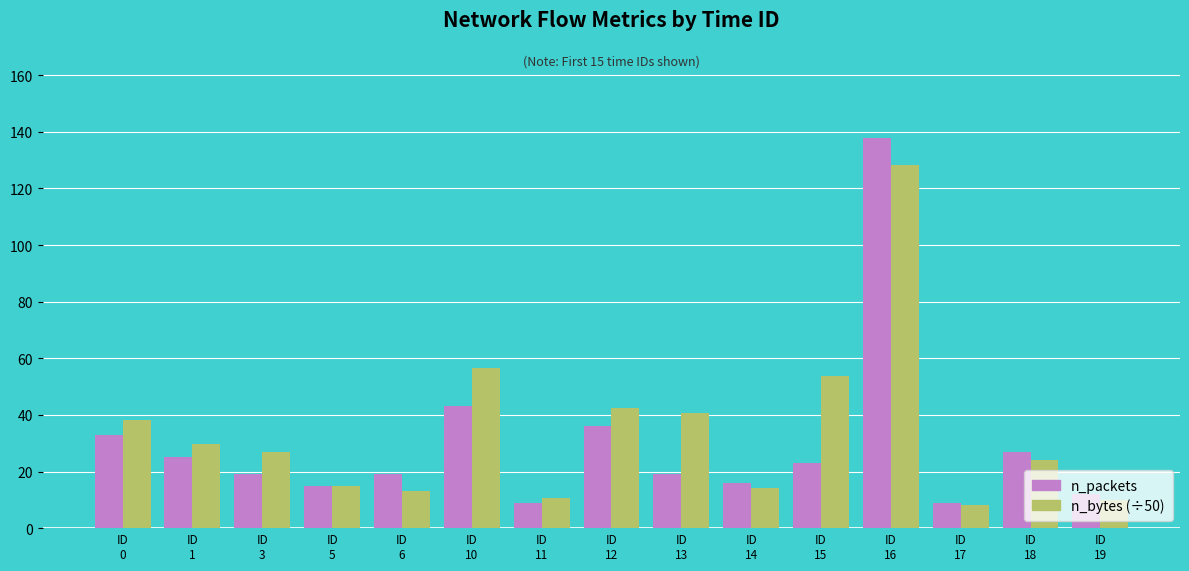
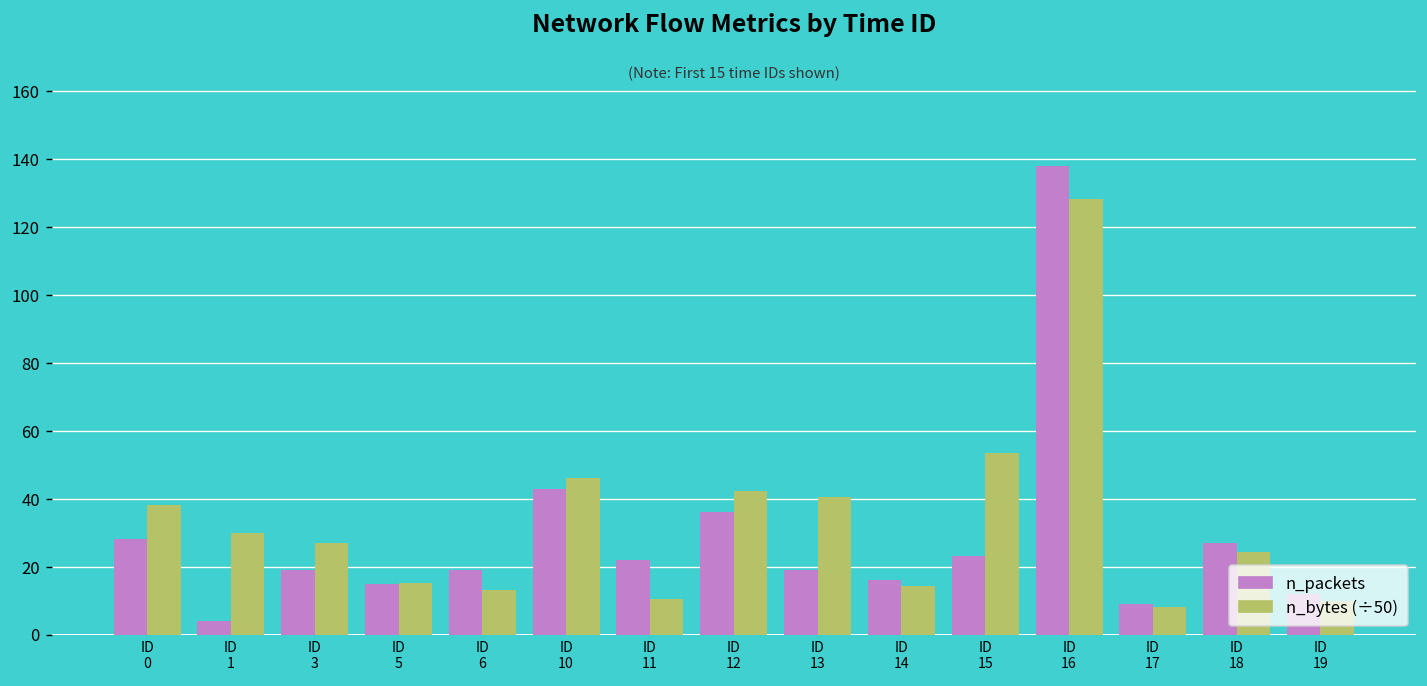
  {
    "n_packets": {
-     "ID 0": 33,
-     "ID 1": 25,
+     "ID 0": 28,
+     "ID 1": 4,
      "ID 3": 19,
      "ID 5": 15,
      "ID 6": 19,
      "ID 10": 43,
-     "ID 11": 9,
+     "ID 11": 22,
      "ID 12": 36,
      "ID 13": 19,
      "ID 14": 16,
      "ID 15": 23,
      "ID 16": 138,
      "ID 17": 9,
      "ID 18": 27
    },
    "n_bytes (÷50)": {
      "ID 0": 38,
      "ID 1": 30,
      "ID 3": 27,
      "ID 5": 15,
      "ID 6": 13,
-     "ID 10": 57,
+     "ID 10": 46,
      "ID 11": 11,
      "ID 12": 42,
      "ID 13": 41,
      "ID 14": 14,
      "ID 15": 54,
      "ID 16": 128,
      "ID 17": 8,
      "ID 18": 24
    }
  }
